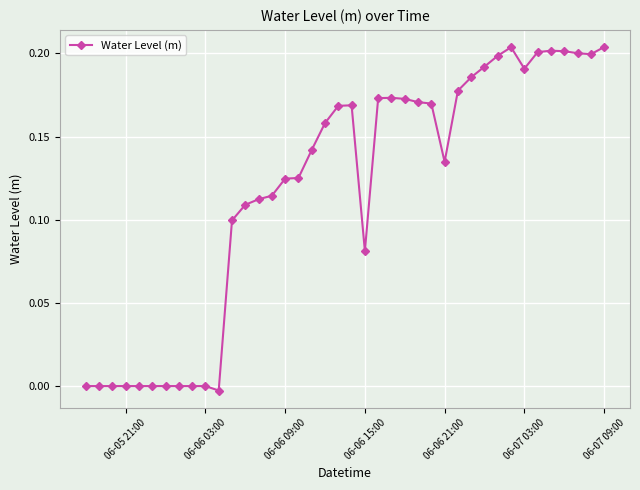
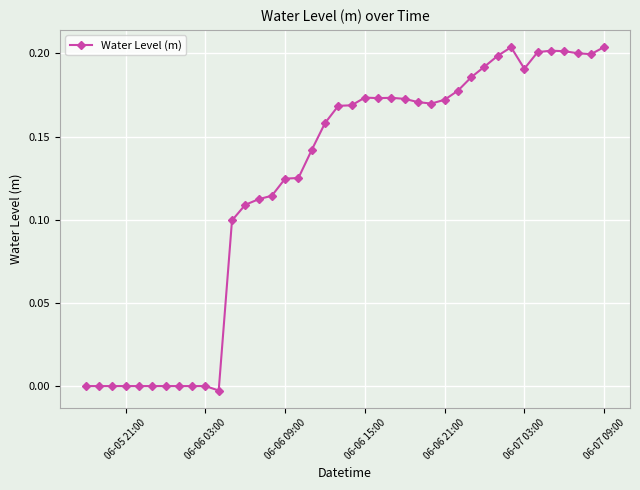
  {
    "06-05 21:00": 0.000,
    "06-06 03:00": 0.000,
    "06-06 09:00": 0.125,
-   "06-06 15:00": 0.081,
-   "06-06 21:00": 0.135,
+   "06-06 15:00": 0.173,
+   "06-06 21:00": 0.172,
    "06-07 03:00": 0.191,
    "06-07 09:00": 0.204
  }
